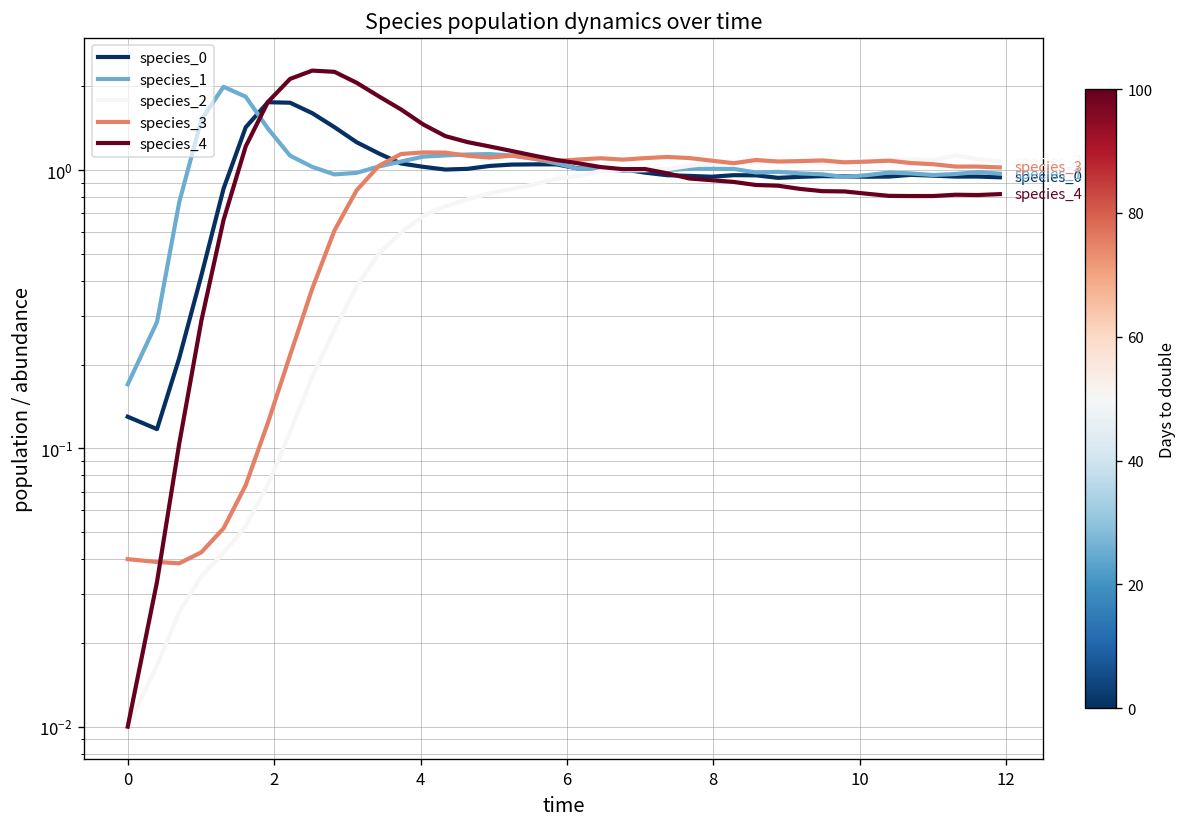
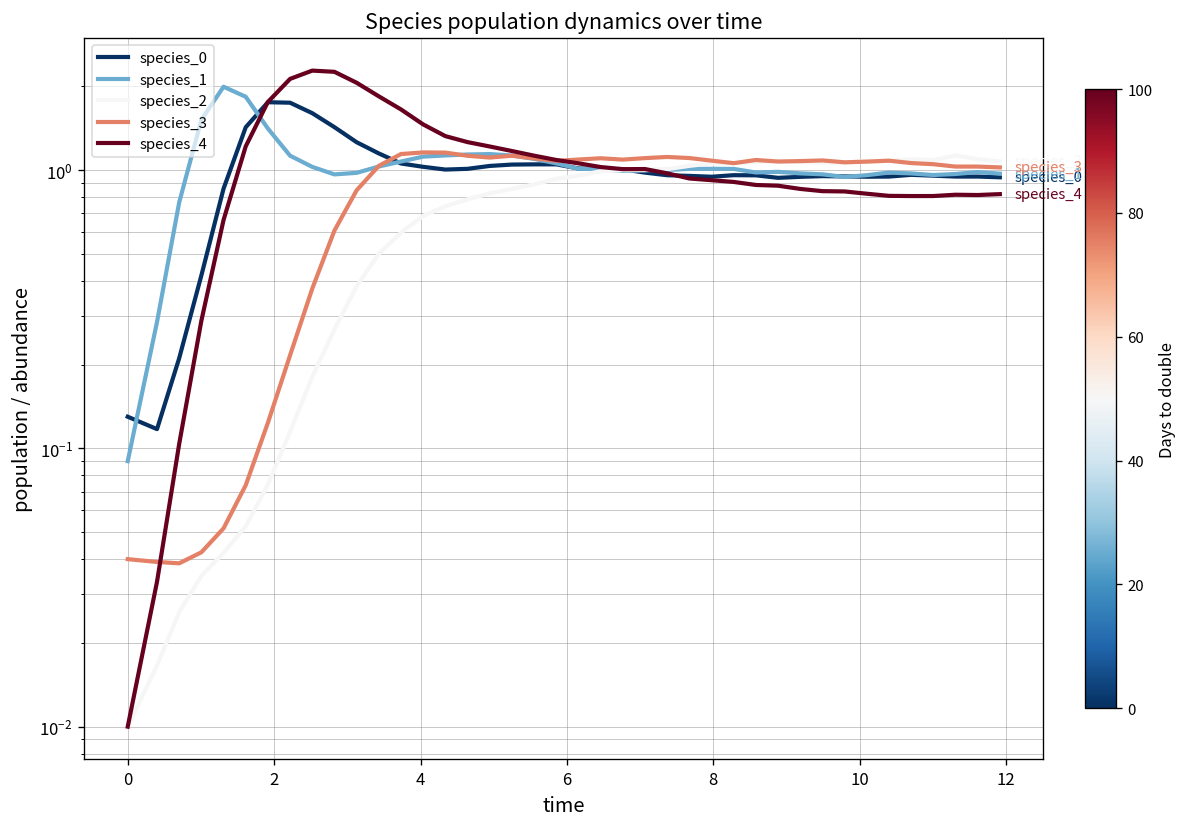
  {
    "species_0": {
      "0": 0.13
    },
    "species_1": {
-     "0": 0.17
+     "0": 0.09
    },
    "species_3": {
      "0": 0.04
    }
  }
